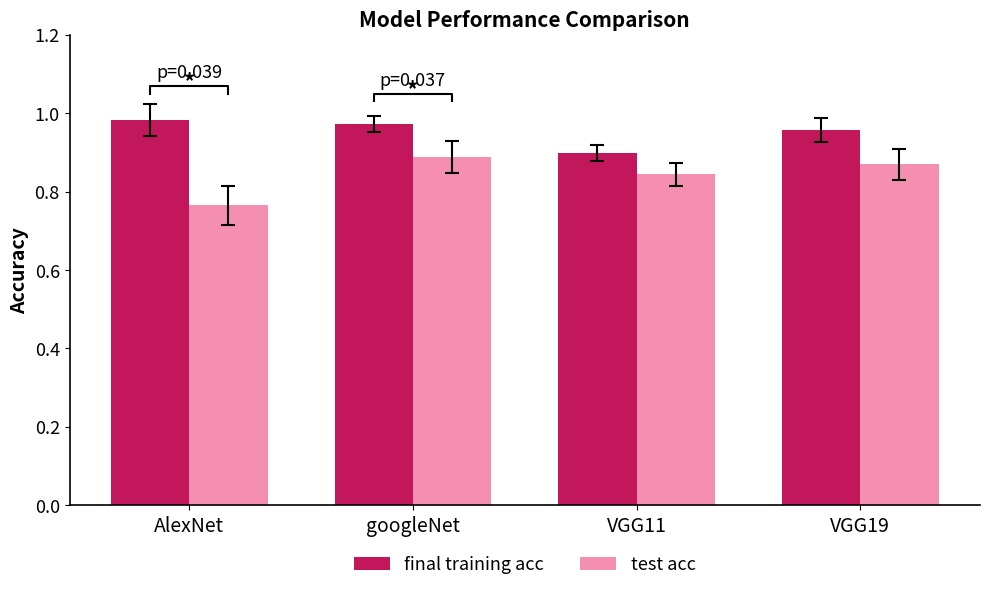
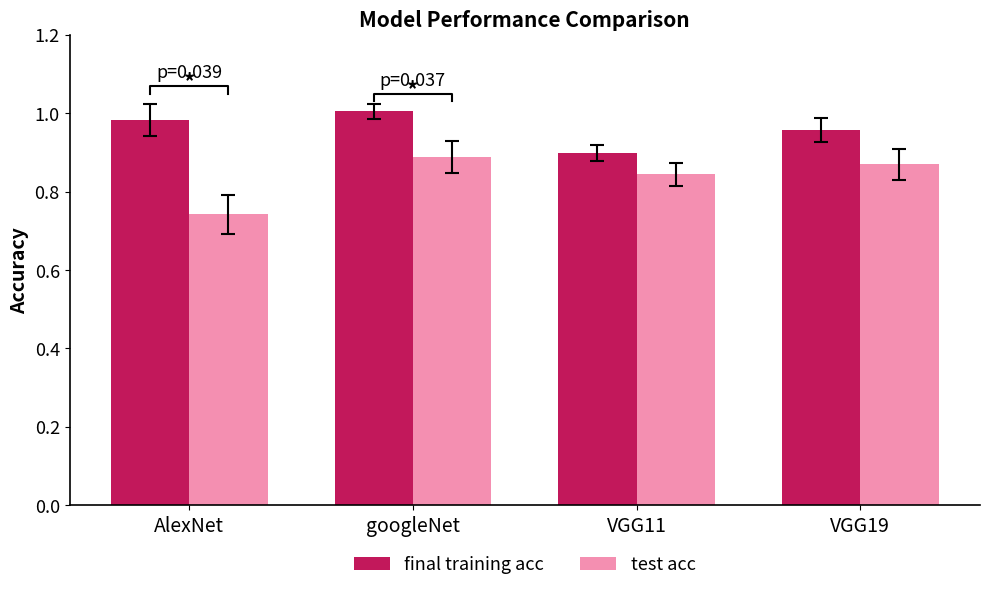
  {
    "final training acc": {
      "AlexNet": 0.98,
-     "googleNet": 0.97,
+     "googleNet": 1.00,
      "VGG11": 0.90,
      "VGG19": 0.96
    },
    "test acc": {
-     "AlexNet": 0.77,
+     "AlexNet": 0.74,
      "googleNet": 0.89,
      "VGG11": 0.84,
      "VGG19": 0.87
    }
  }
